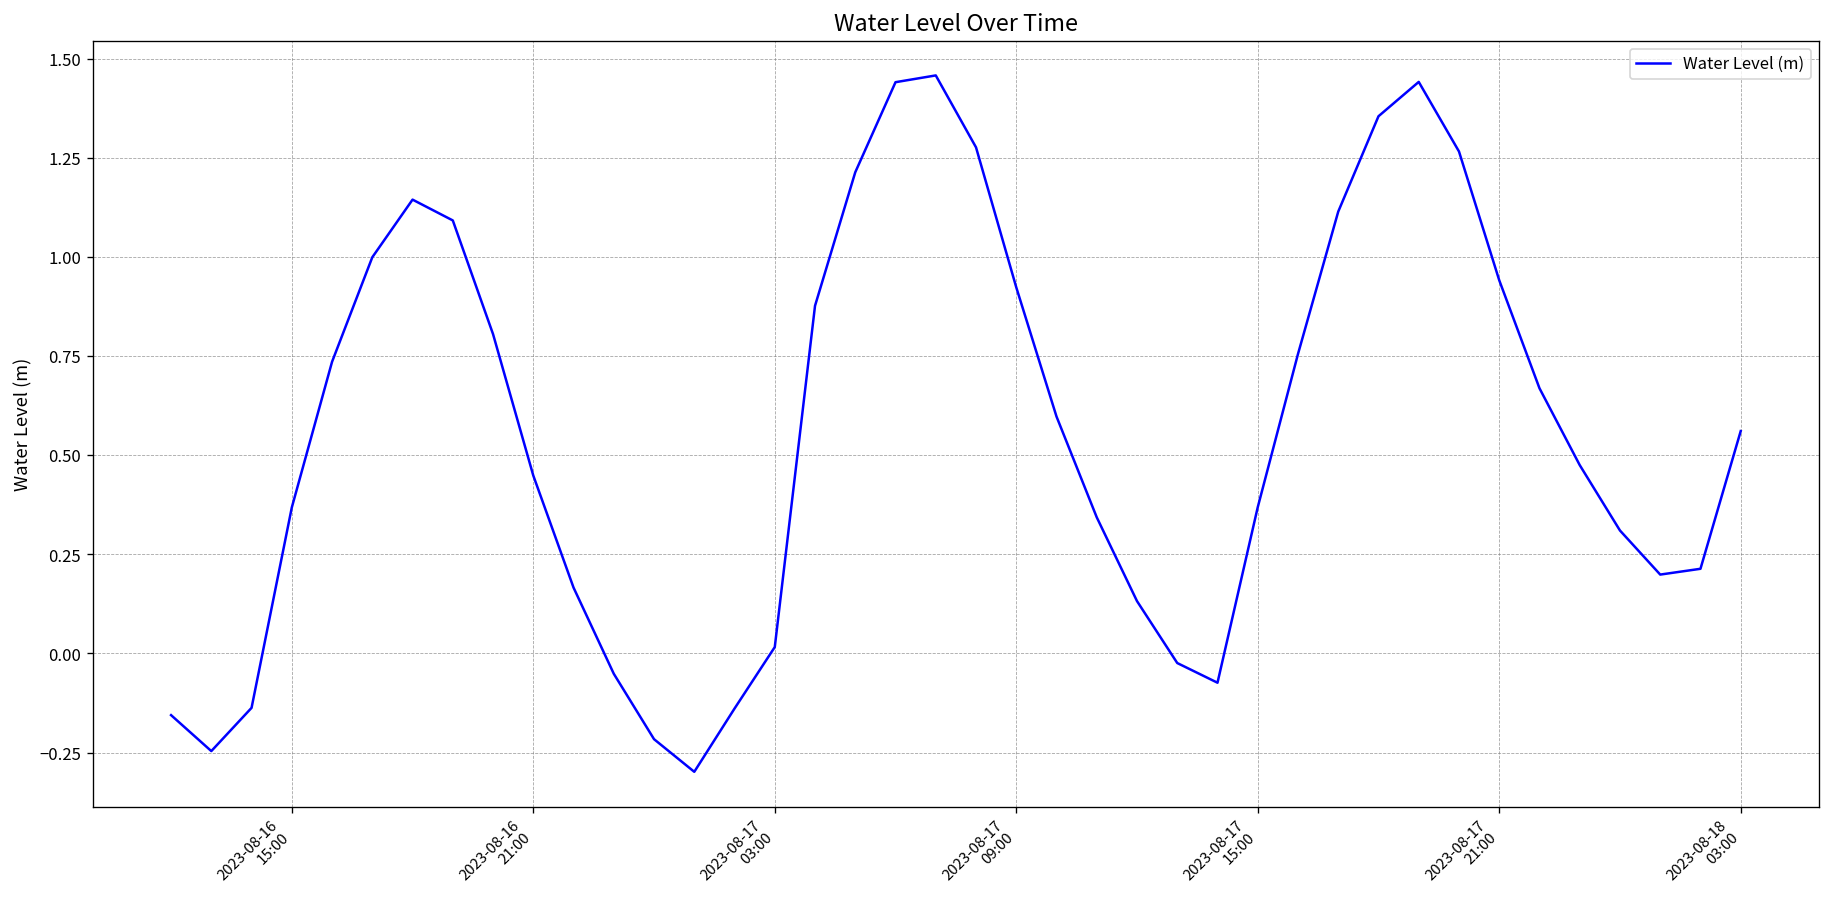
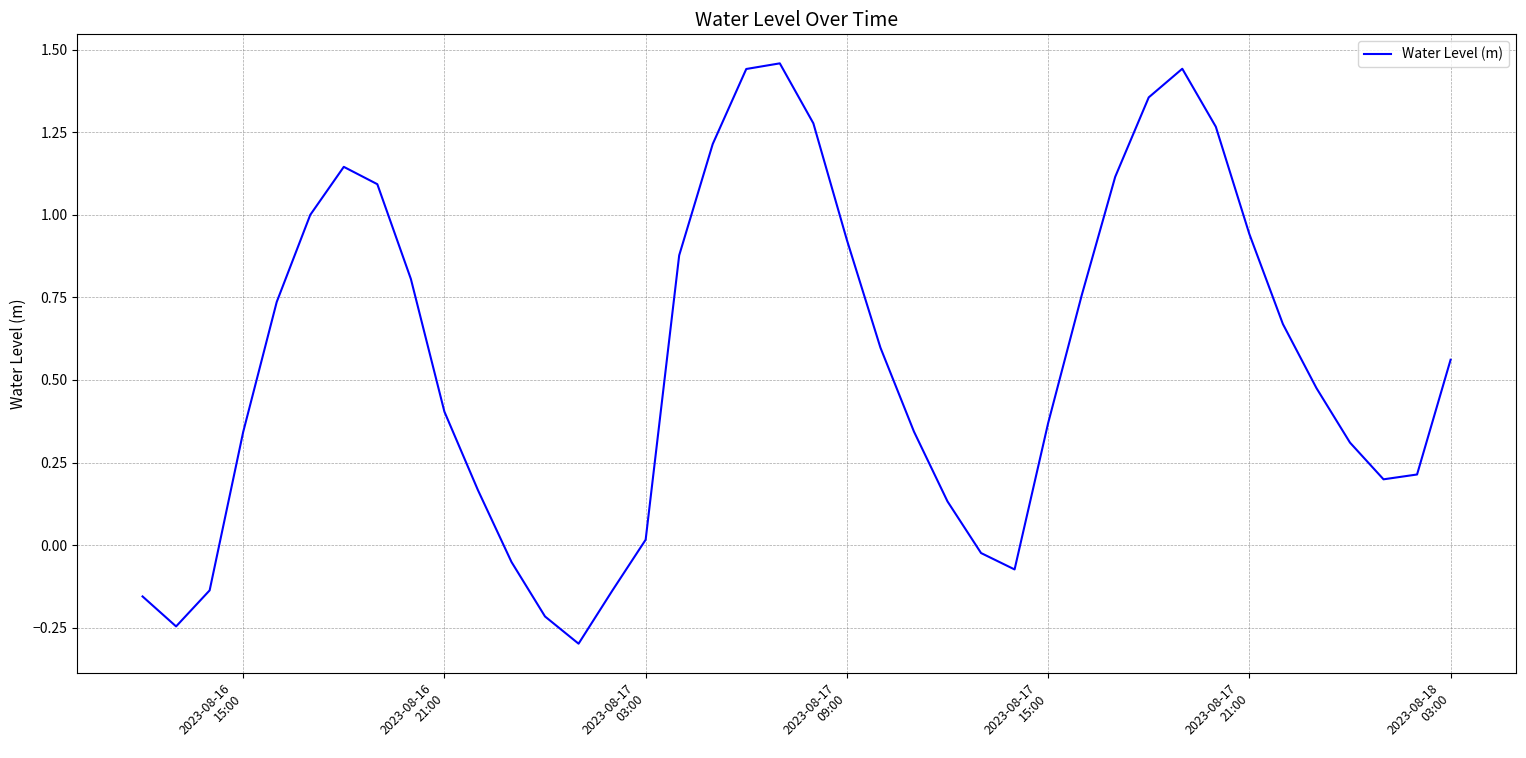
  {
-   "2023-08-16 15:00": 0.37,
-   "2023-08-16 21:00": 0.45,
+   "2023-08-16 15:00": 0.34,
+   "2023-08-16 21:00": 0.40,
    "2023-08-17 03:00": 0.02,
    "2023-08-17 09:00": 0.92,
    "2023-08-17 15:00": 0.37,
    "2023-08-17 21:00": 0.94,
    "2023-08-18 03:00": 0.56
  }
